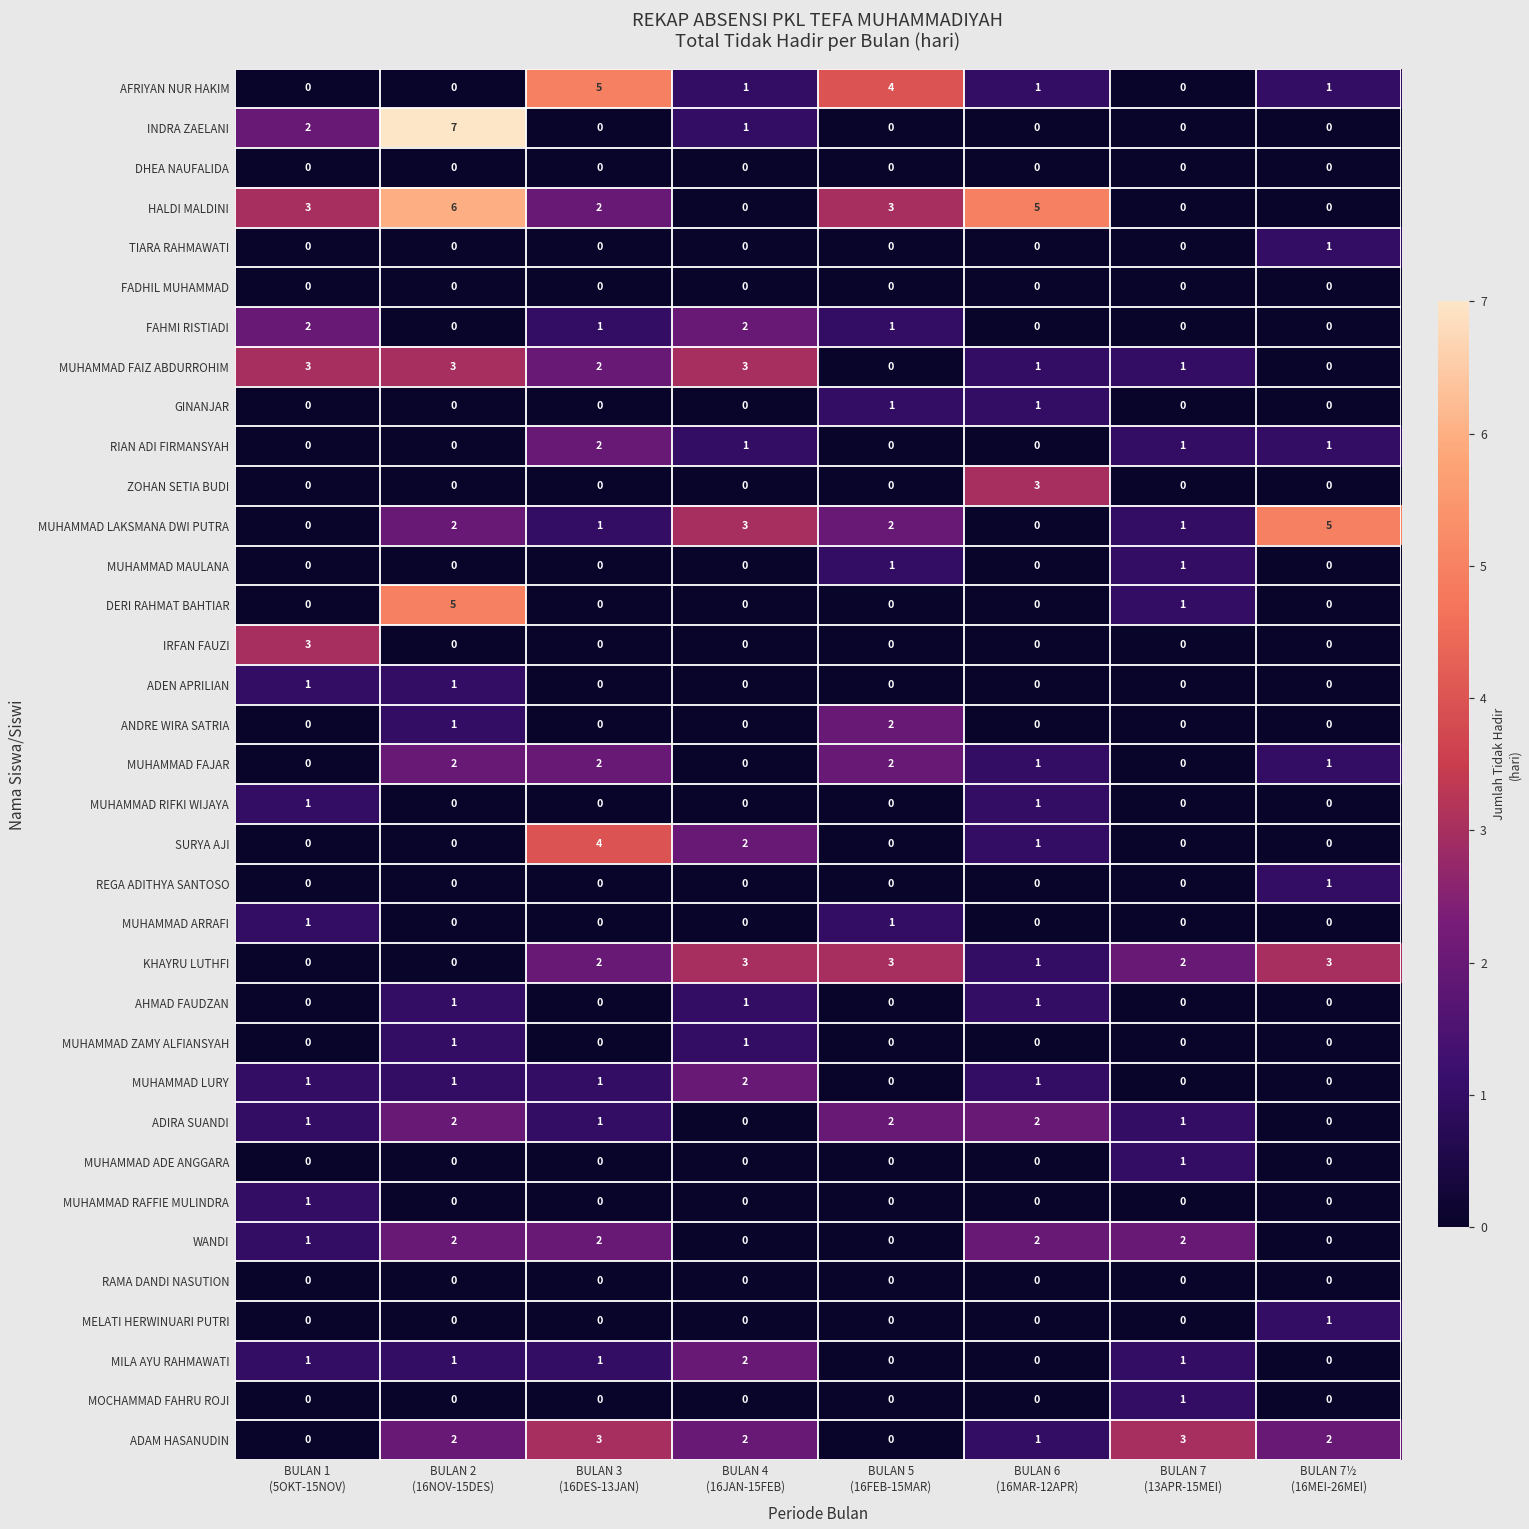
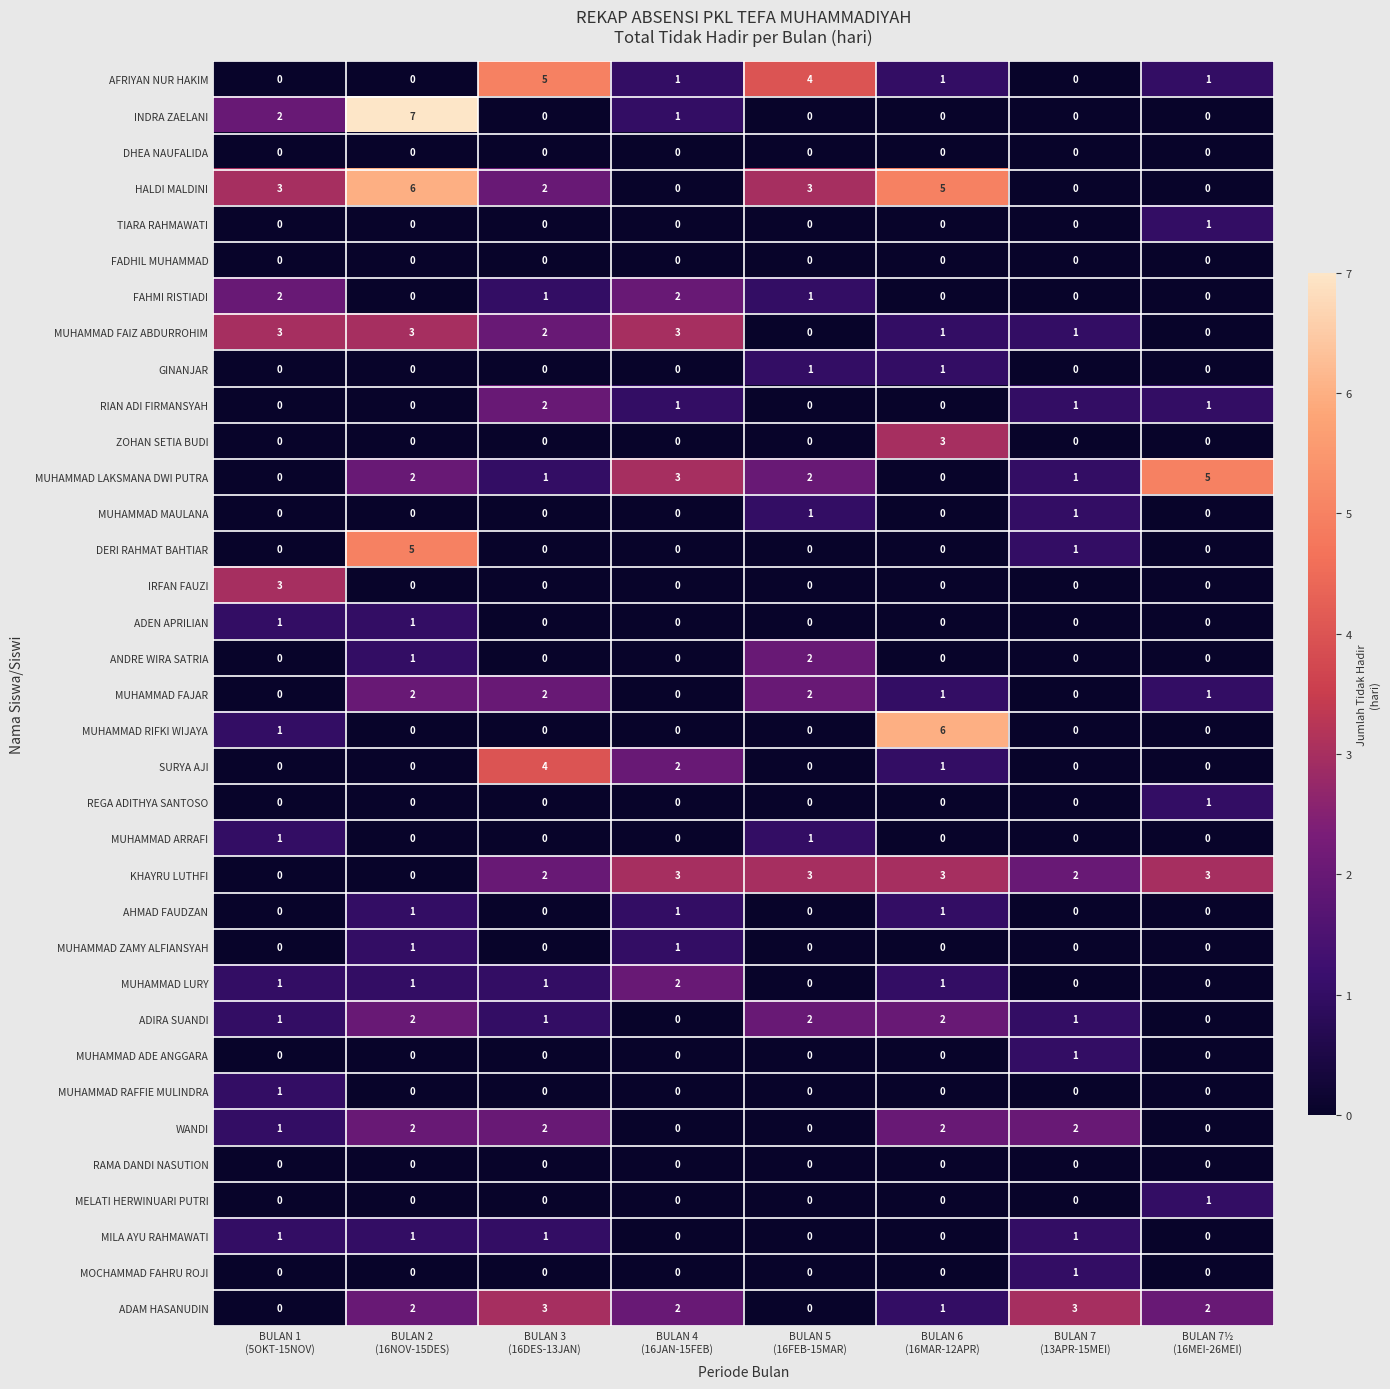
  {
    "MUHAMMAD RIFKI WIJAYA": {
      "BULAN 1 (5OKT-15NOV)": 1,
      "BULAN 2 (16NOV-15DES)": 0,
      "BULAN 3 (16DES-13JAN)": 0,
      "BULAN 4 (16JAN-15FEB)": 0,
      "BULAN 5 (16FEB-15MAR)": 0,
-     "BULAN 6 (16MAR-12APR)": 1,
+     "BULAN 6 (16MAR-12APR)": 6,
      "BULAN 7 (13APR-15MEI)": 0,
      "BULAN 7½ (16MEI-26MEI)": 0
    },
    "KHAYRU LUTHFI": {
      "BULAN 1 (5OKT-15NOV)": 0,
      "BULAN 2 (16NOV-15DES)": 0,
      "BULAN 3 (16DES-13JAN)": 2,
      "BULAN 4 (16JAN-15FEB)": 3,
      "BULAN 5 (16FEB-15MAR)": 3,
-     "BULAN 6 (16MAR-12APR)": 1,
+     "BULAN 6 (16MAR-12APR)": 3,
      "BULAN 7 (13APR-15MEI)": 2,
      "BULAN 7½ (16MEI-26MEI)": 3
    },
    "MILA AYU RAHMAWATI": {
      "BULAN 1 (5OKT-15NOV)": 1,
      "BULAN 2 (16NOV-15DES)": 1,
      "BULAN 3 (16DES-13JAN)": 1,
-     "BULAN 4 (16JAN-15FEB)": 2,
+     "BULAN 4 (16JAN-15FEB)": 0,
      "BULAN 5 (16FEB-15MAR)": 0,
      "BULAN 6 (16MAR-12APR)": 0,
      "BULAN 7 (13APR-15MEI)": 1,
      "BULAN 7½ (16MEI-26MEI)": 0
    }
  }
